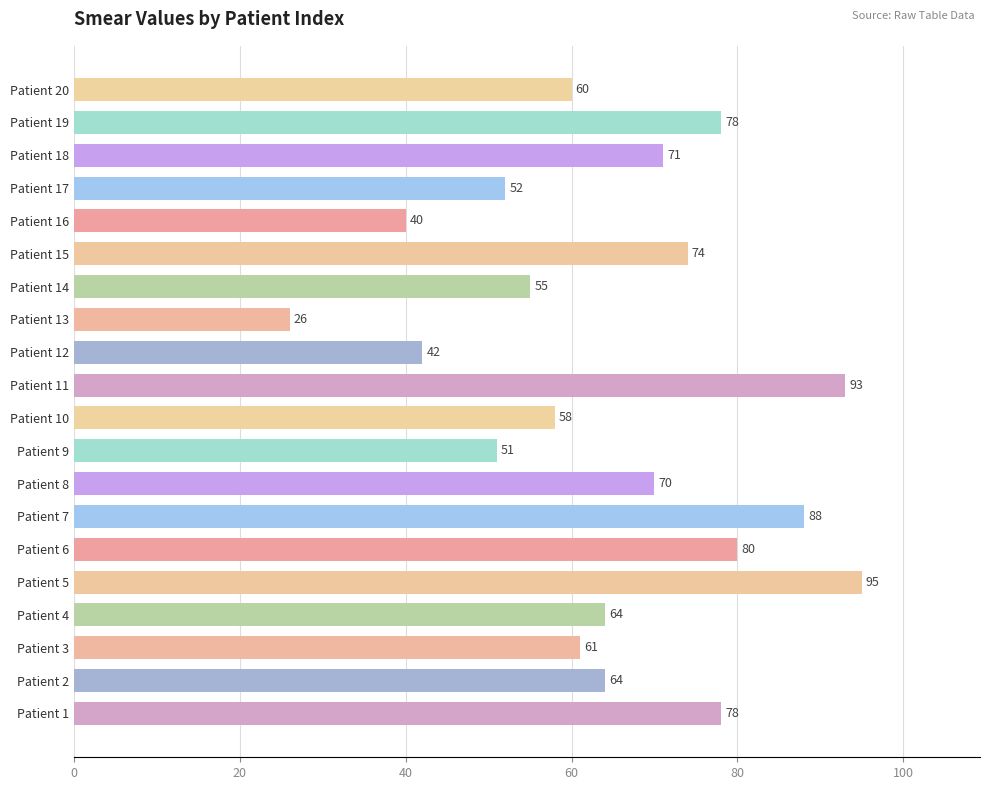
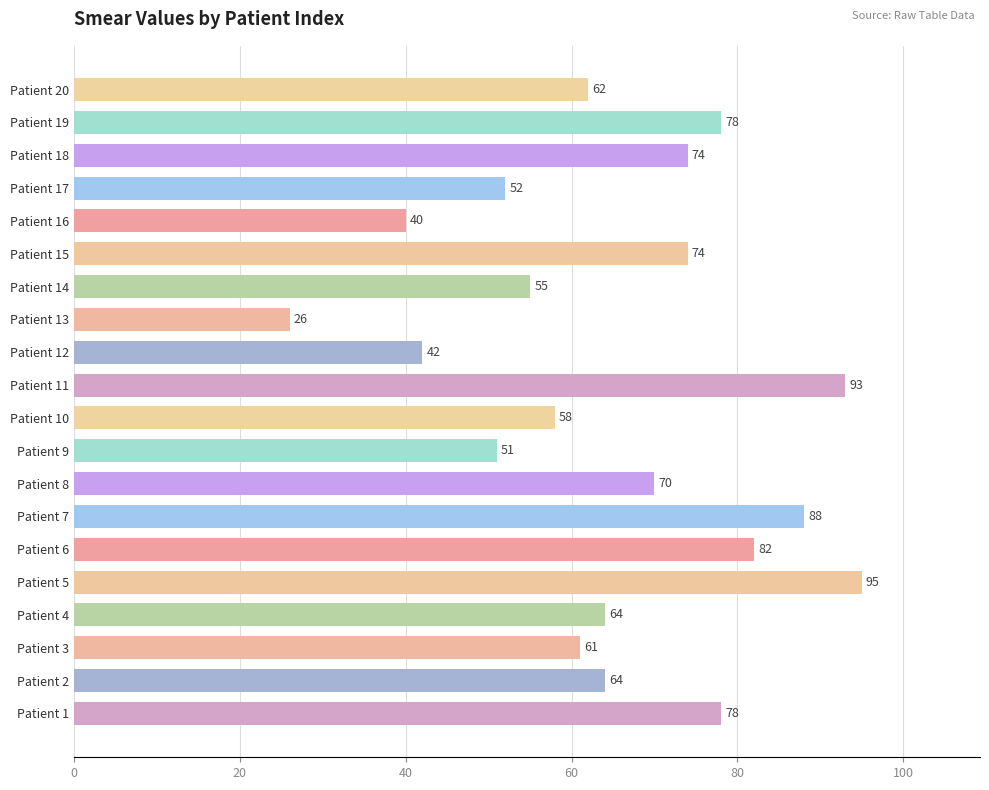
  {
-   "Patient 20": 60,
+   "Patient 20": 62,
    "Patient 19": 78,
-   "Patient 18": 71,
+   "Patient 18": 74,
    "Patient 17": 52,
    "Patient 16": 40,
    "Patient 15": 74,
    "Patient 14": 55,
    "Patient 13": 26,
    "Patient 12": 42,
    "Patient 11": 93,
    "Patient 10": 58,
    "Patient 9": 51,
    "Patient 8": 70,
    "Patient 7": 88,
-   "Patient 6": 80,
+   "Patient 6": 82,
    "Patient 5": 95,
    "Patient 4": 64,
    "Patient 3": 61,
    "Patient 2": 64,
    "Patient 1": 78
  }
